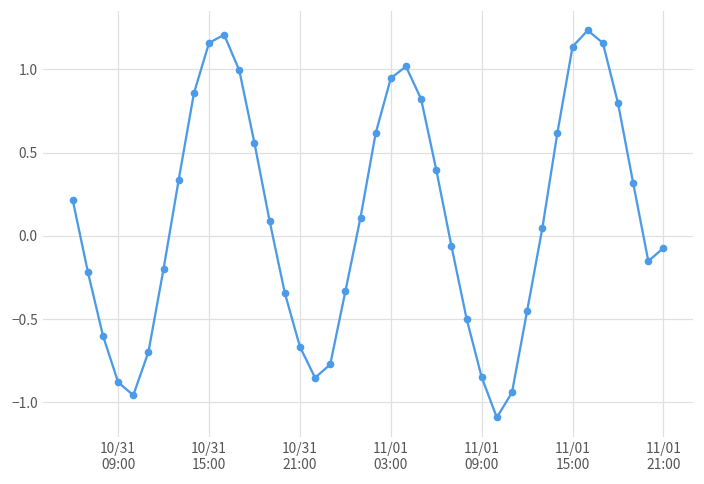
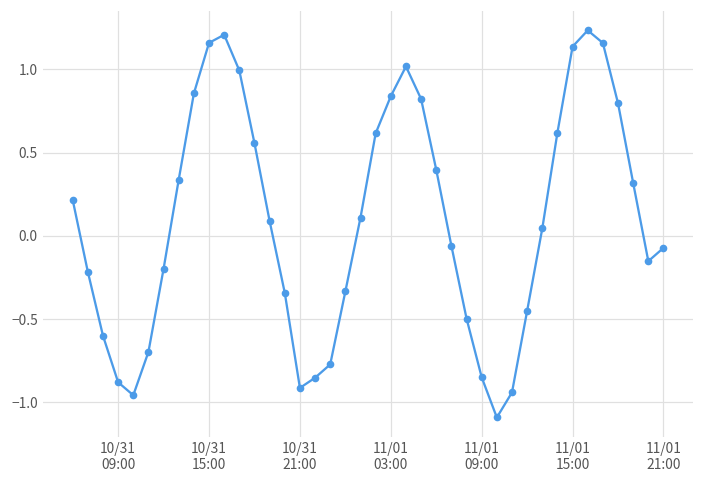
  {
    "10/31 09:00": -0.88,
    "10/31 15:00": 1.16,
-   "10/31 21:00": -0.67,
-   "11/01 03:00": 0.95,
+   "10/31 21:00": -0.91,
+   "11/01 03:00": 0.84,
    "11/01 09:00": -0.85,
    "11/01 15:00": 1.14,
    "11/01 21:00": -0.07
  }
